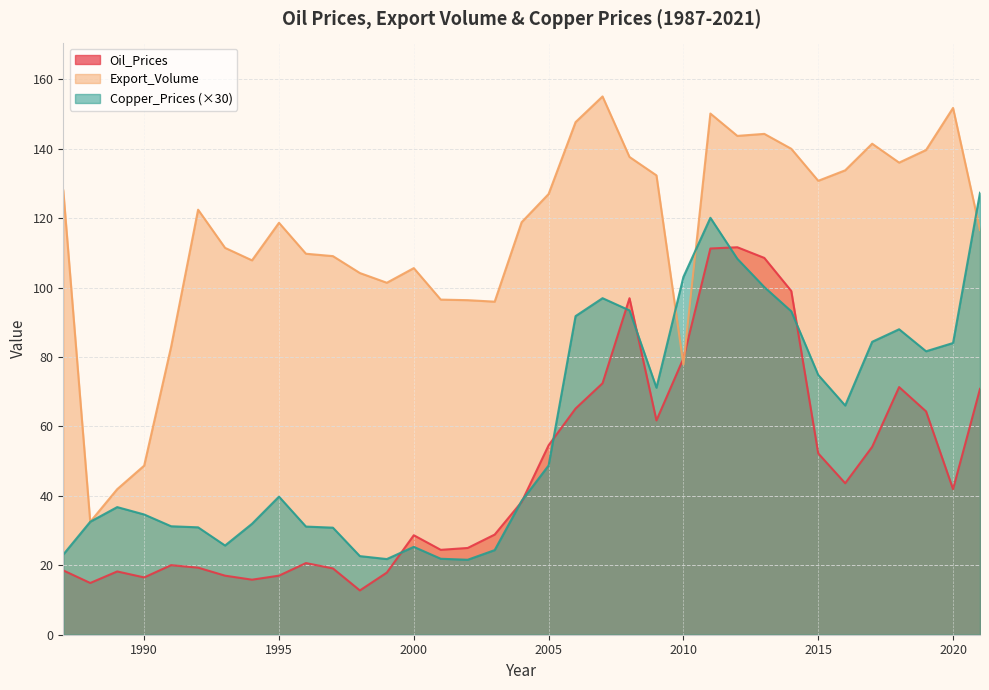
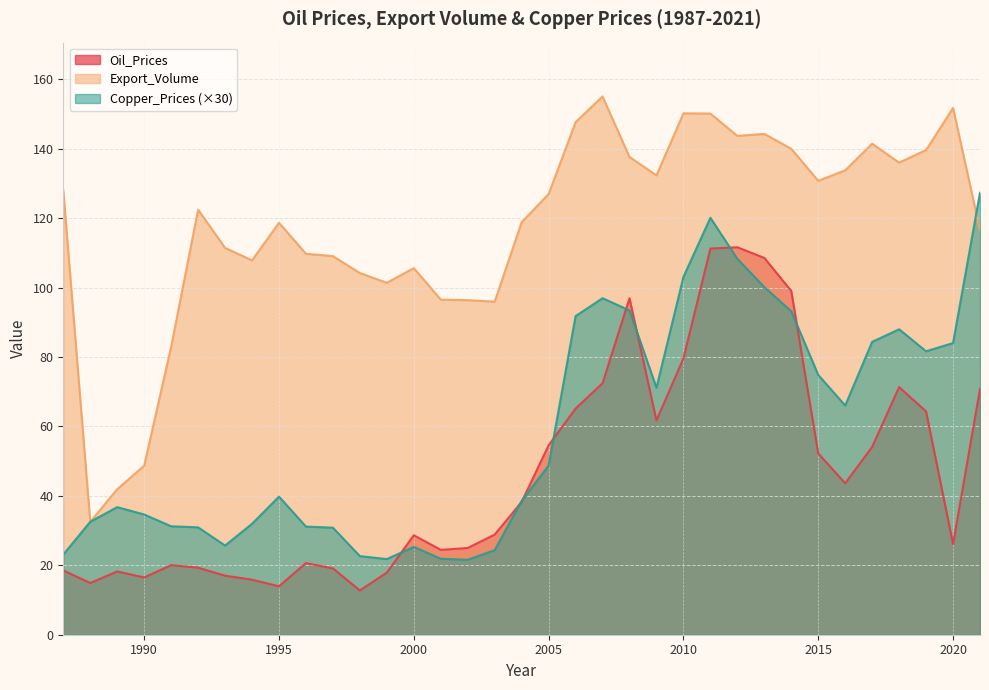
  {
    "Oil_Prices": {
      "1990": 17,
-     "1995": 17,
+     "1995": 14,
      "2000": 29,
      "2005": 55,
      "2010": 80,
      "2015": 52,
-     "2020": 42
+     "2020": 26
    },
    "Export_Volume": {
      "1990": 49,
      "1995": 119,
      "2000": 106,
      "2005": 127,
-     "2010": 78,
+     "2010": 150,
      "2015": 131,
      "2020": 152
    },
    "Copper_Prices (×30)": {
      "1990": 35,
      "1995": 40,
      "2000": 25,
      "2005": 49,
      "2010": 103,
      "2015": 75,
      "2020": 84
    }
  }
